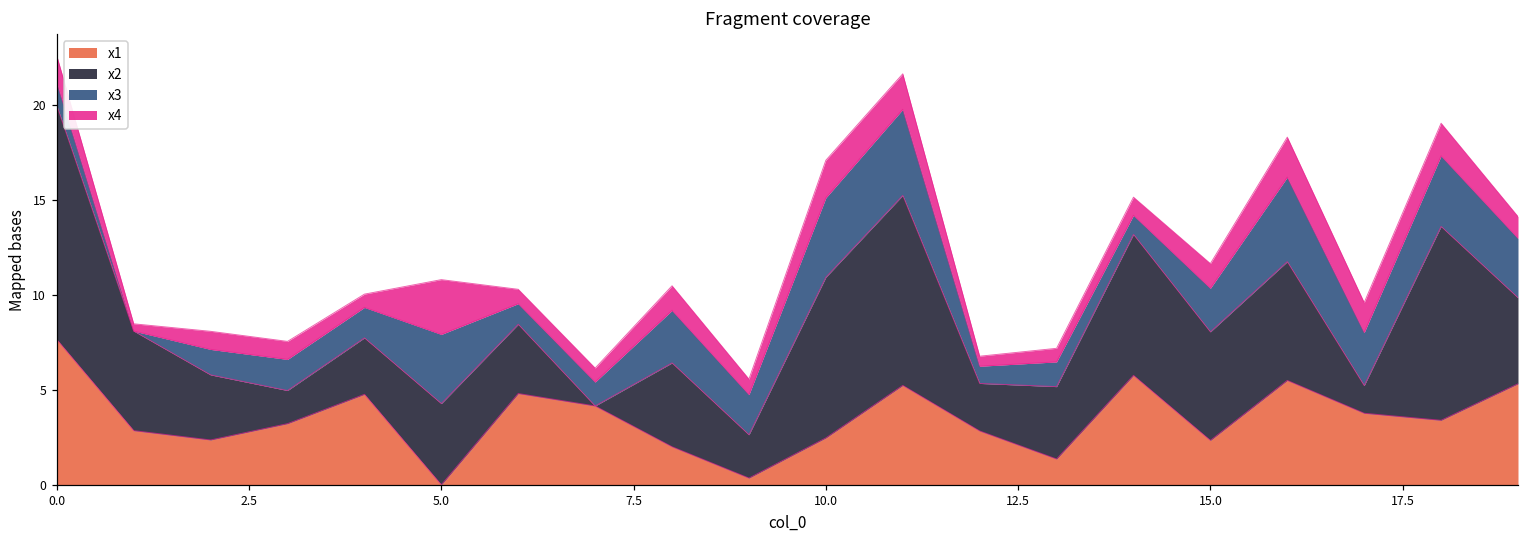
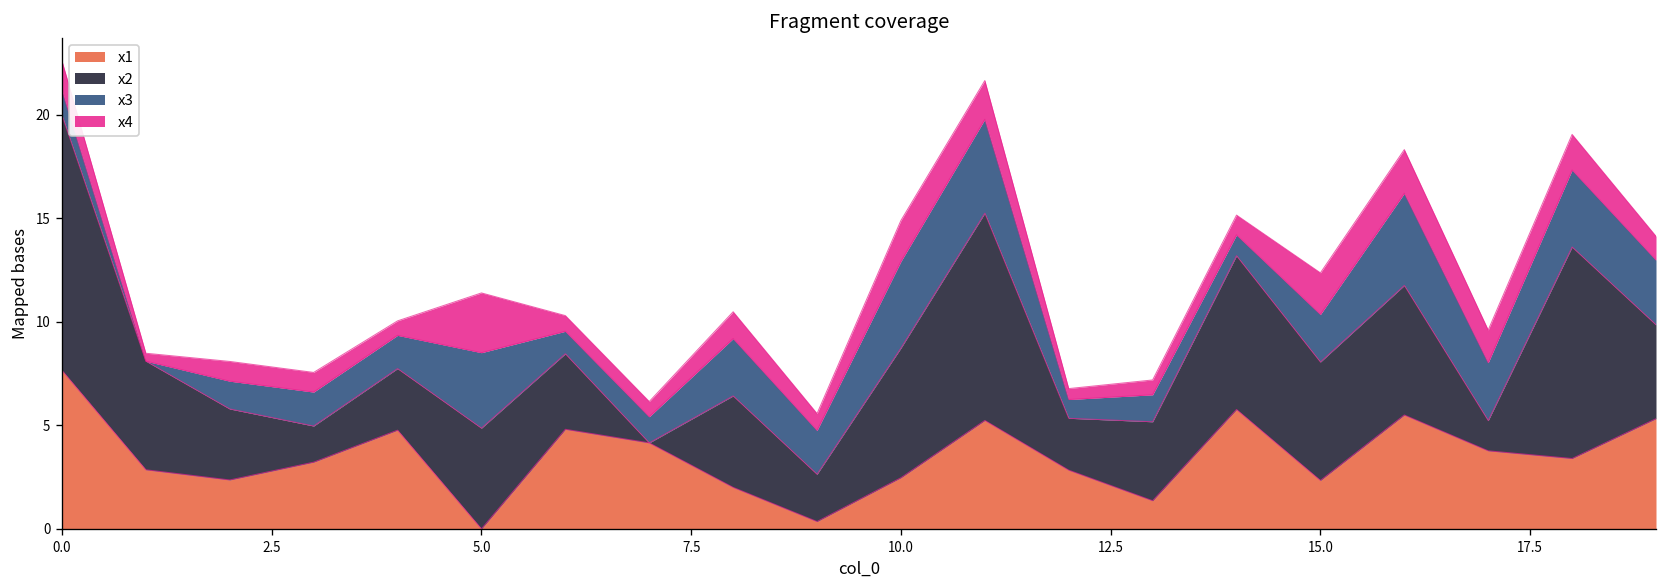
  {
    "x1": {
      "0.0": 7.7,
      "5.0": 0.0,
      "10.0": 2.5,
      "15.0": 2.3
    },
    "x2": {
      "0.0": 12.3,
-     "5.0": 4.3,
-     "10.0": 8.5,
+     "5.0": 4.9,
+     "10.0": 6.3,
      "15.0": 5.7
    },
    "x3": {
      "0.0": 1.2,
      "5.0": 3.6,
      "10.0": 4.2,
      "15.0": 2.3
    },
    "x4": {
      "0.0": 1.4,
      "5.0": 2.9,
      "10.0": 2.0,
-     "15.0": 1.3
+     "15.0": 2.0
    }
  }
